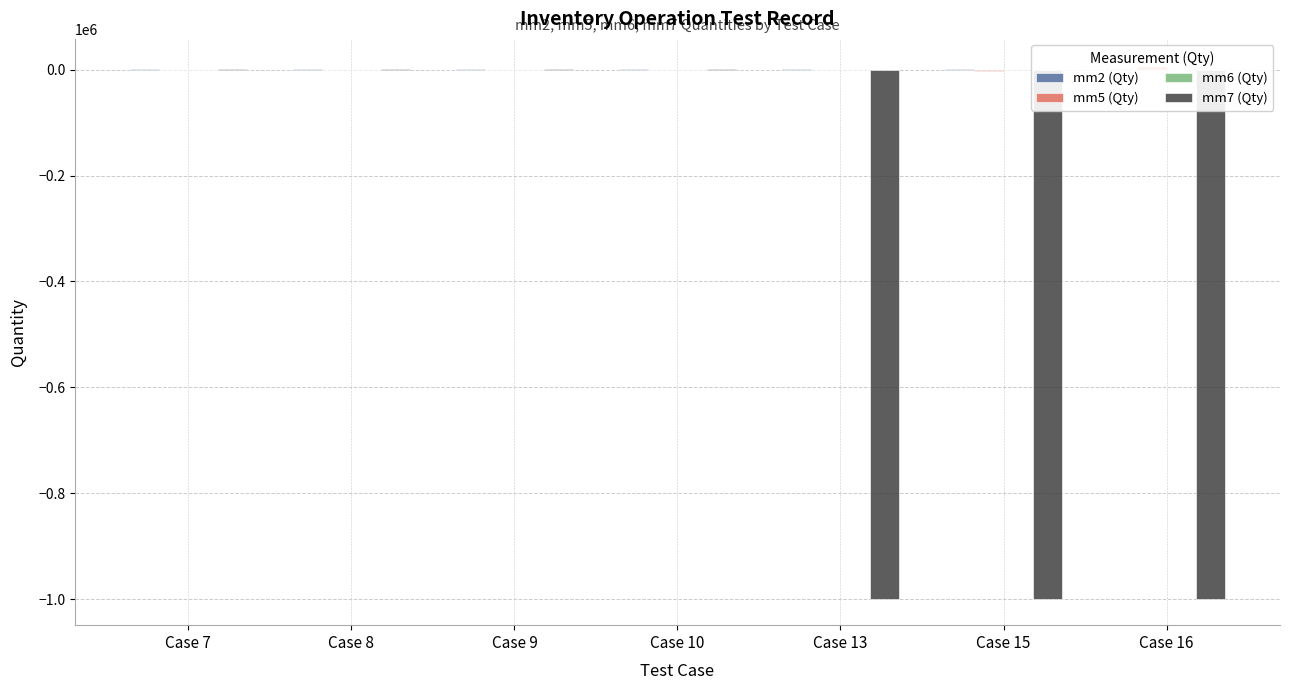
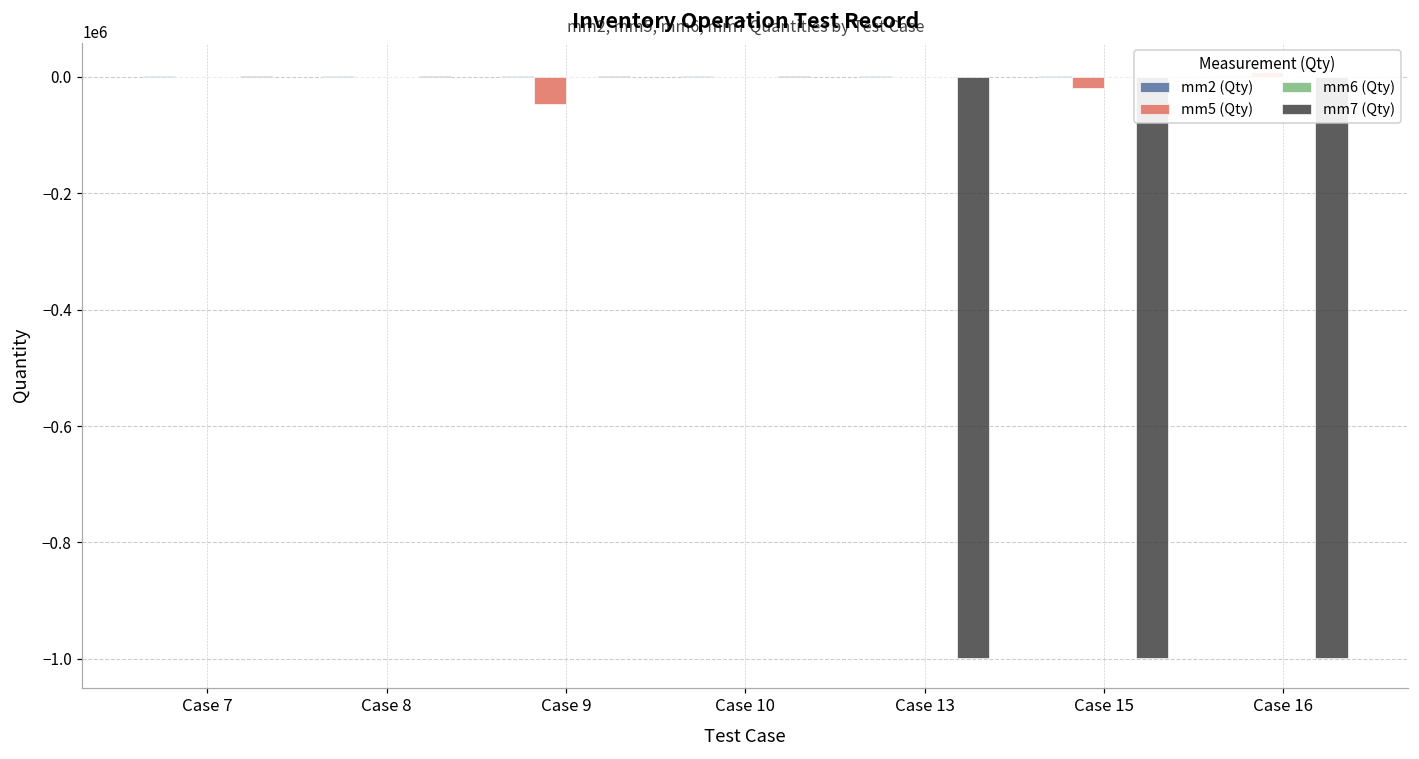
  {
    "mm5 (Qty)": {
      "Case 7": 0,
      "Case 8": 0,
-     "Case 9": 0,
-     "Case 15": 0
+     "Case 9": -50000,
+     "Case 15": -20000
    },
    "mm6 (Qty)": {
      "Case 7": 0,
      "Case 8": 0,
      "Case 9": 0,
      "Case 10": 0,
      "Case 13": 0,
      "Case 15": 0
    },
    "mm7 (Qty)": {
      "Case 13": -1000000,
      "Case 15": -1000000,
      "Case 16": -1000000
    }
  }
